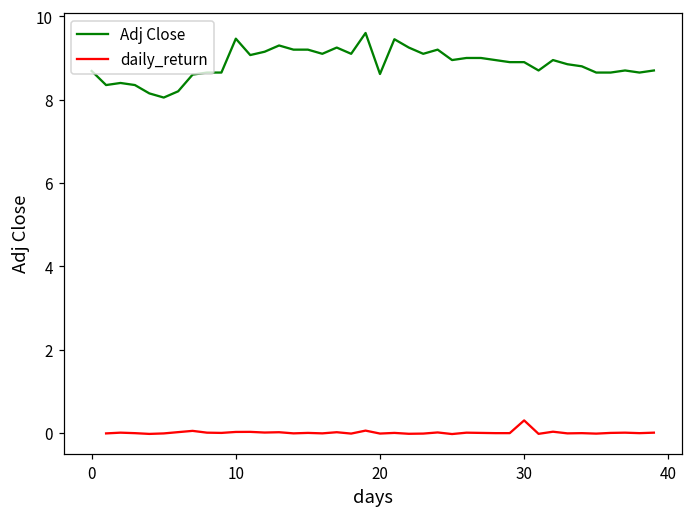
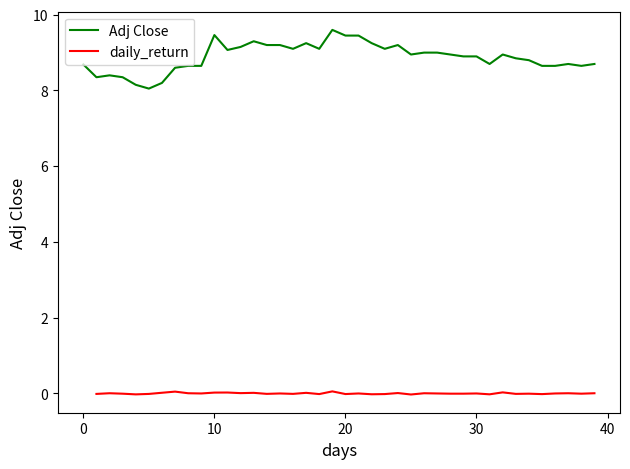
  {
    "Adj Close": {
      "10": 9.5,
-     "20": 8.6,
+     "20": 9.4,
      "30": 8.9
    },
    "daily_return": {
      "10": 0.0,
      "20": 0.0,
-     "30": 0.3
+     "30": 0.0
    }
  }
